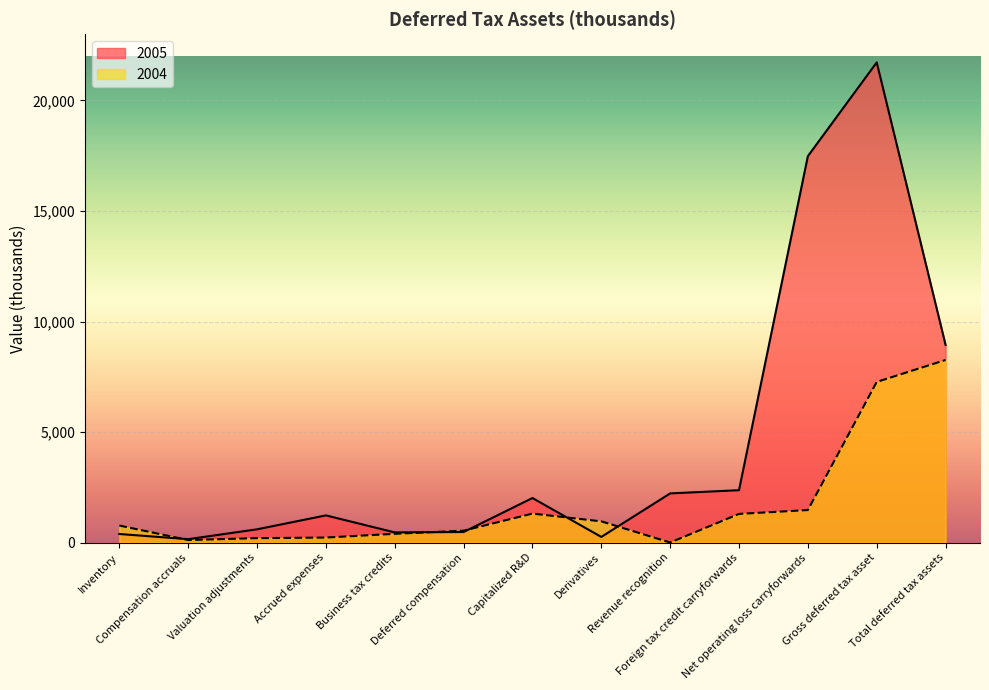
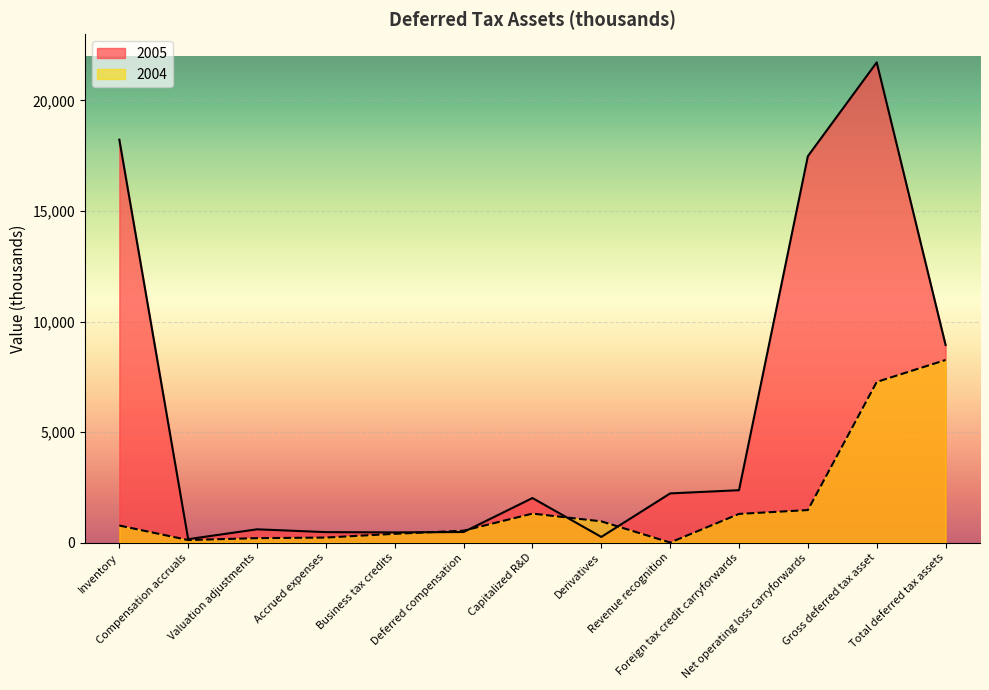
  {
    "2005": {
-     "Inventory": "400",
+     "Inventory": "18,200",
      "Valuation adjustments": "600",
-     "Accrued expenses": "1,200",
+     "Accrued expenses": "500",
      "Capitalized R&D": "2,000",
      "Derivatives": "300",
      "Revenue recognition": "2,200",
      "Foreign tax credit carryforwards": "2,400",
      "Net operating loss carryforwards": "17,500",
      "Gross deferred tax asset": "21,700",
      "Total deferred tax assets": "8,900"
    },
    "2004": {
      "Inventory": "800",
      "Valuation adjustments": "200",
      "Accrued expenses": "200",
      "Capitalized R&D": "1,300",
      "Derivatives": "1,000",
      "Revenue recognition": "0",
      "Foreign tax credit carryforwards": "1,300",
      "Net operating loss carryforwards": "1,500",
      "Gross deferred tax asset": "7,300",
      "Total deferred tax assets": "8,300"
    }
  }
